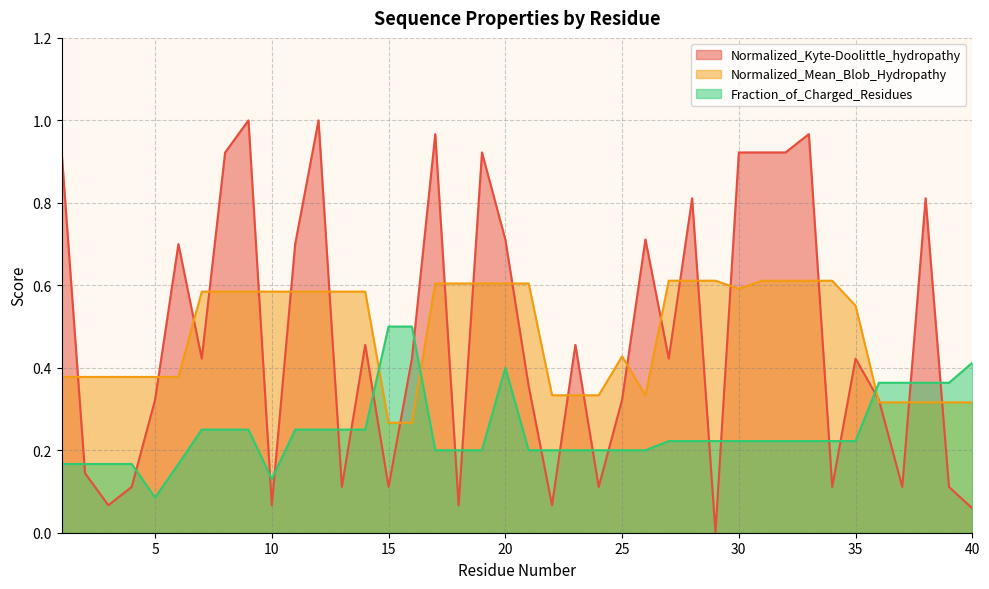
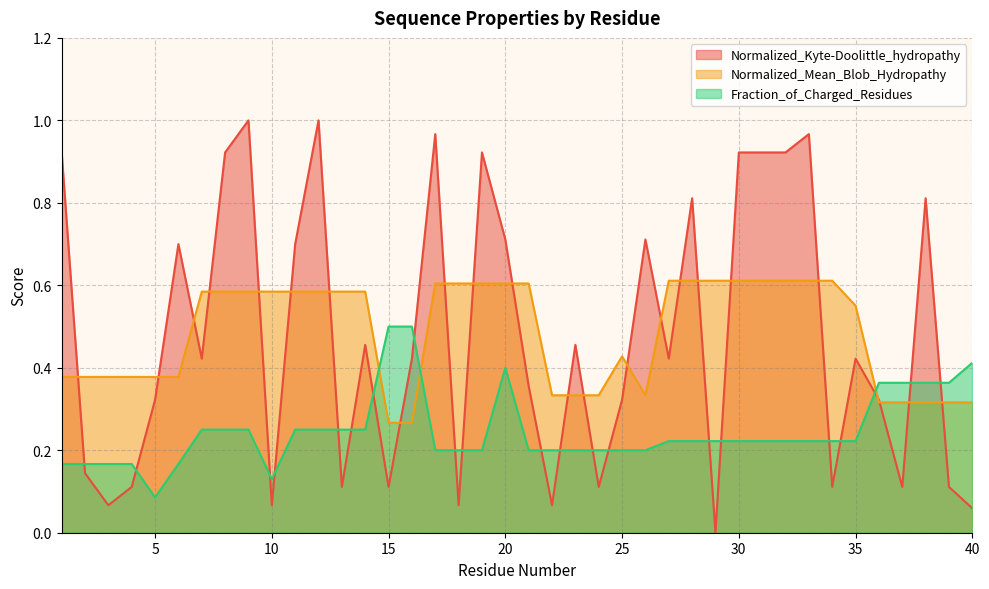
  {
    "Normalized_Kyte-Doolittle_hydropathy": {
      "5": 0.32,
      "10": 0.07,
      "15": 0.11,
      "20": 0.71,
      "25": 0.32,
      "30": 0.92,
      "35": 0.42,
      "40": 0.06
    },
    "Normalized_Mean_Blob_Hydropathy": {
      "5": 0.38,
      "10": 0.58,
      "15": 0.27,
      "20": 0.60,
      "25": 0.43,
-     "30": 0.59,
+     "30": 0.61,
      "35": 0.55,
      "40": 0.32
    },
    "Fraction_of_Charged_Residues": {
      "5": 0.09,
      "10": 0.13,
      "15": 0.50,
      "20": 0.40,
      "25": 0.20,
      "30": 0.22,
      "35": 0.22,
      "40": 0.41
    }
  }
